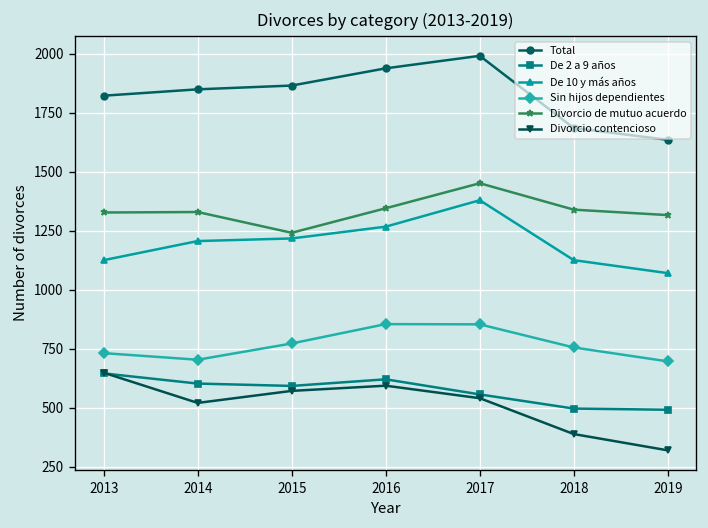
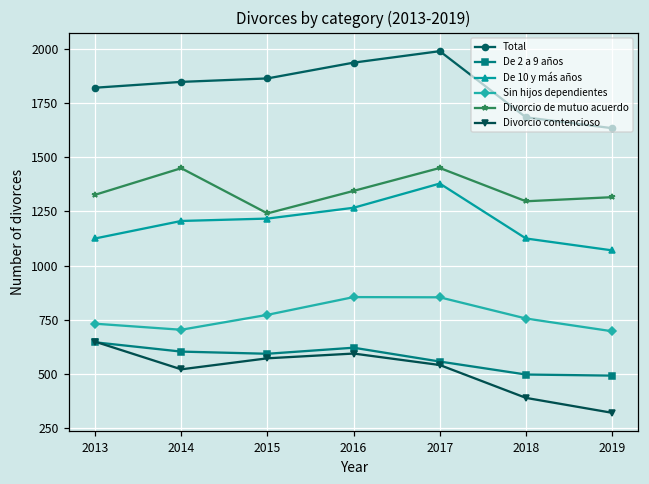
  {
    "Divorcio de mutuo acuerdo": {
      "2013": 1330,
-     "2014": 1330,
+     "2014": 1450,
      "2015": 1240,
      "2016": 1350,
      "2017": 1450,
-     "2018": 1340,
+     "2018": 1300,
      "2019": 1320
    }
  }
